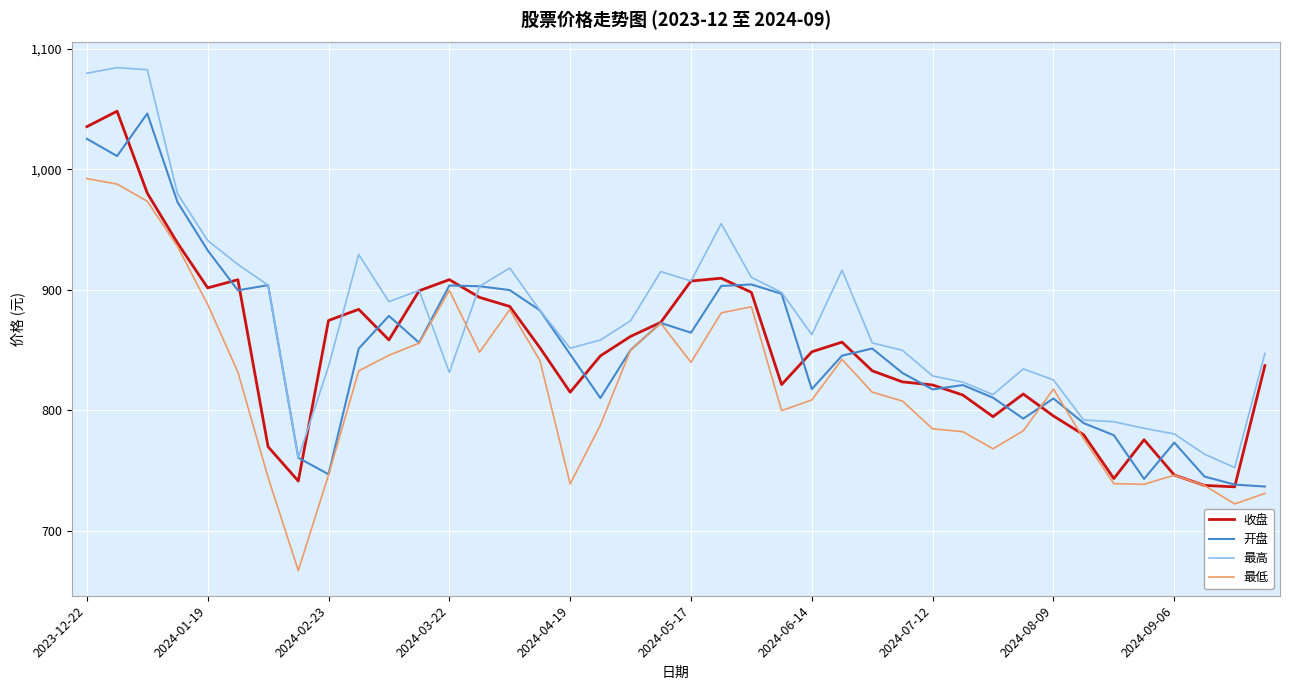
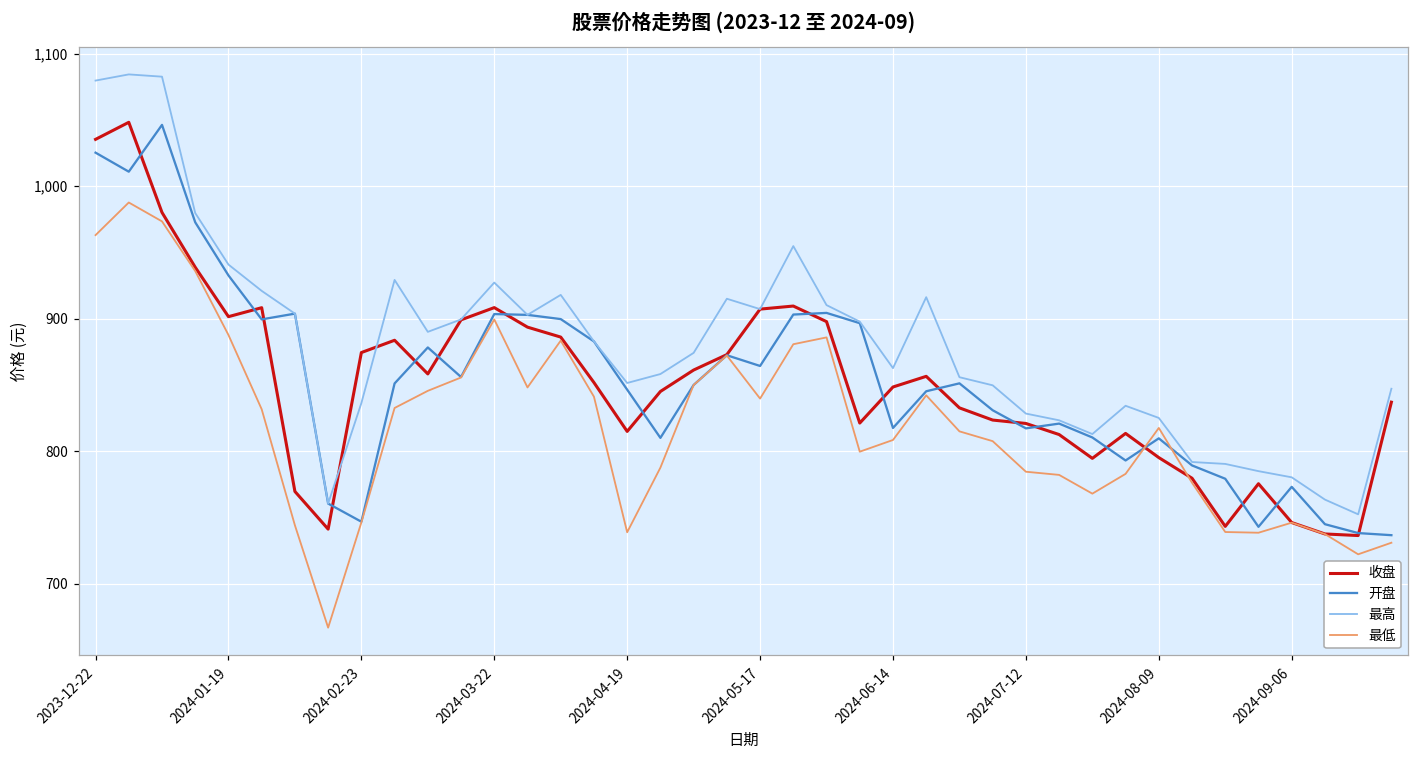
  {
    "收盘": {
      "2023-12-22": "1,035",
      "2024-01-19": "902",
      "2024-02-23": "874",
      "2024-03-22": "908",
      "2024-04-19": "815",
      "2024-06-14": "848",
      "2024-07-12": "821",
      "2024-08-09": "795"
    },
    "开盘": {
      "2023-12-22": "1,025",
      "2024-01-19": "933",
      "2024-03-22": "903",
      "2024-04-19": "846",
      "2024-05-17": "864",
      "2024-06-14": "818",
      "2024-07-12": "817",
      "2024-08-09": "810",
      "2024-09-06": "773"
    },
    "最高": {
      "2023-12-22": "1,080",
      "2024-01-19": "941",
      "2024-02-23": "836",
-     "2024-03-22": "831",
+     "2024-03-22": "927",
      "2024-04-19": "851",
      "2024-06-14": "863",
      "2024-07-12": "828",
      "2024-08-09": "825",
      "2024-09-06": "780"
    },
    "最低": {
-     "2023-12-22": "992",
+     "2023-12-22": "963",
      "2024-01-19": "888",
      "2024-03-22": "899",
      "2024-04-19": "739",
      "2024-05-17": "840",
      "2024-06-14": "808",
      "2024-07-12": "785",
      "2024-08-09": "818"
    }
  }
